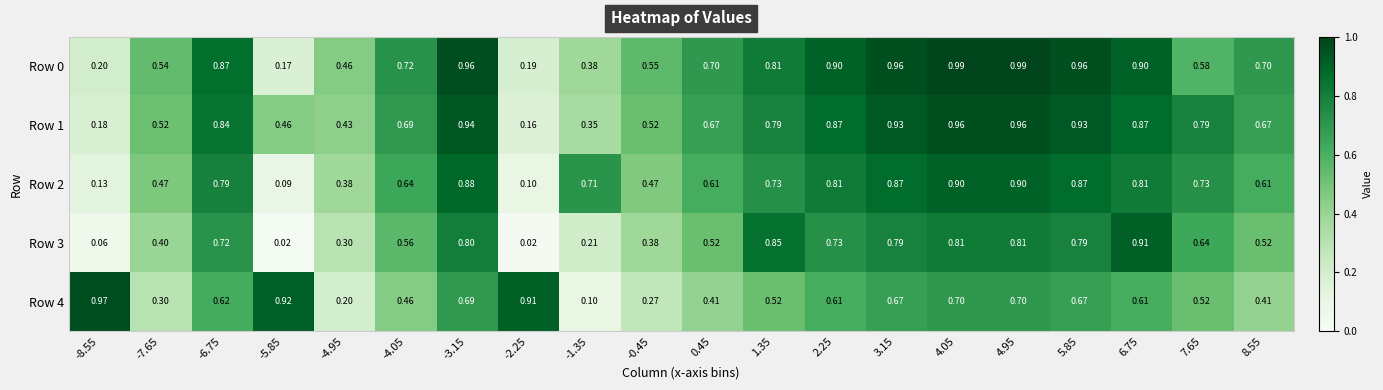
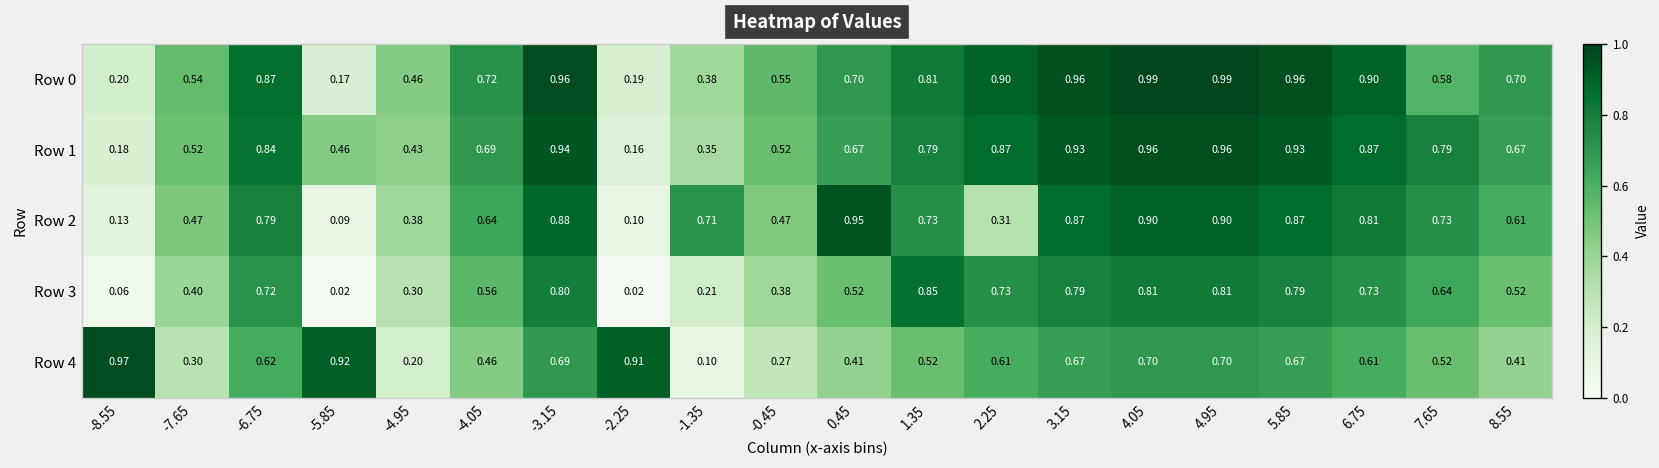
  {
    "Row 0": {
      "-8.55": 0.20,
      "-7.65": 0.54,
      "-6.75": 0.87,
      "-5.85": 0.17,
      "-4.95": 0.46,
      "-4.05": 0.72,
      "-3.15": 0.96,
      "-2.25": 0.19,
      "-1.35": 0.38,
      "-0.45": 0.55,
      "0.45": 0.70,
      "1.35": 0.81,
      "2.25": 0.90,
      "3.15": 0.96,
      "4.05": 0.99,
      "4.95": 0.99,
      "5.85": 0.96,
      "6.75": 0.90,
      "7.65": 0.58,
      "8.55": 0.70
    },
    "Row 1": {
      "-8.55": 0.18,
      "-7.65": 0.52,
      "-6.75": 0.84,
      "-5.85": 0.46,
      "-4.95": 0.43,
      "-4.05": 0.69,
      "-3.15": 0.94,
      "-2.25": 0.16,
      "-1.35": 0.35,
      "-0.45": 0.52,
      "0.45": 0.67,
      "1.35": 0.79,
      "2.25": 0.87,
      "3.15": 0.93,
      "4.05": 0.96,
      "4.95": 0.96,
      "5.85": 0.93,
      "6.75": 0.87,
      "7.65": 0.79,
      "8.55": 0.67
    },
    "Row 2": {
      "-8.55": 0.13,
      "-7.65": 0.47,
      "-6.75": 0.79,
      "-5.85": 0.09,
      "-4.95": 0.38,
      "-4.05": 0.64,
      "-3.15": 0.88,
      "-2.25": 0.10,
      "-1.35": 0.71,
      "-0.45": 0.47,
-     "0.45": 0.61,
+     "0.45": 0.95,
      "1.35": 0.73,
-     "2.25": 0.81,
+     "2.25": 0.31,
      "3.15": 0.87,
      "4.05": 0.90,
      "4.95": 0.90,
      "5.85": 0.87,
      "6.75": 0.81,
      "7.65": 0.73,
      "8.55": 0.61
    },
    "Row 3": {
      "-8.55": 0.06,
      "-7.65": 0.40,
      "-6.75": 0.72,
      "-5.85": 0.02,
      "-4.95": 0.30,
      "-4.05": 0.56,
      "-3.15": 0.80,
      "-2.25": 0.02,
      "-1.35": 0.21,
      "-0.45": 0.38,
      "0.45": 0.52,
      "1.35": 0.85,
      "2.25": 0.73,
      "3.15": 0.79,
      "4.05": 0.81,
      "4.95": 0.81,
      "5.85": 0.79,
-     "6.75": 0.91,
+     "6.75": 0.73,
      "7.65": 0.64,
      "8.55": 0.52
    },
    "Row 4": {
      "-8.55": 0.97,
      "-7.65": 0.30,
      "-6.75": 0.62,
      "-5.85": 0.92,
      "-4.95": 0.20,
      "-4.05": 0.46,
      "-3.15": 0.69,
      "-2.25": 0.91,
      "-1.35": 0.10,
      "-0.45": 0.27,
      "0.45": 0.41,
      "1.35": 0.52,
      "2.25": 0.61,
      "3.15": 0.67,
      "4.05": 0.70,
      "4.95": 0.70,
      "5.85": 0.67,
      "6.75": 0.61,
      "7.65": 0.52,
      "8.55": 0.41
    }
  }
